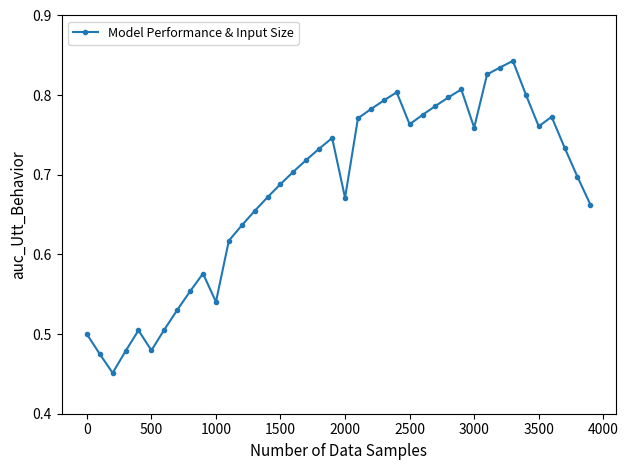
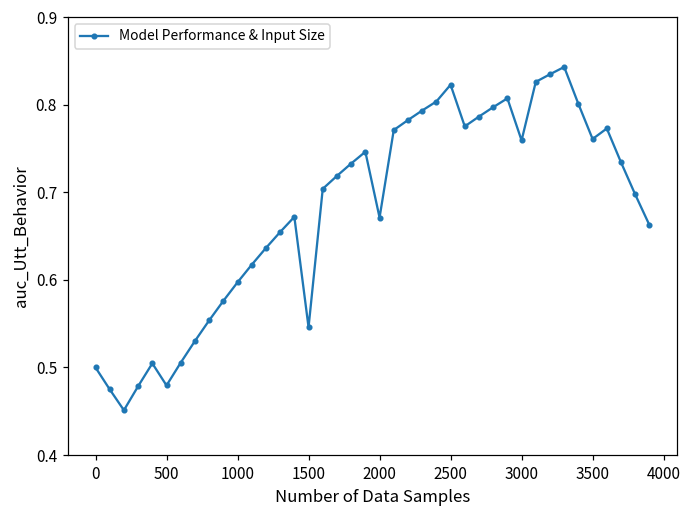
  {
    "0": 0.50,
    "500": 0.48,
-   "1000": 0.54,
-   "1500": 0.69,
+   "1000": 0.60,
+   "1500": 0.55,
    "2000": 0.67,
-   "2500": 0.76,
+   "2500": 0.82,
    "3000": 0.76,
    "3500": 0.76
  }
